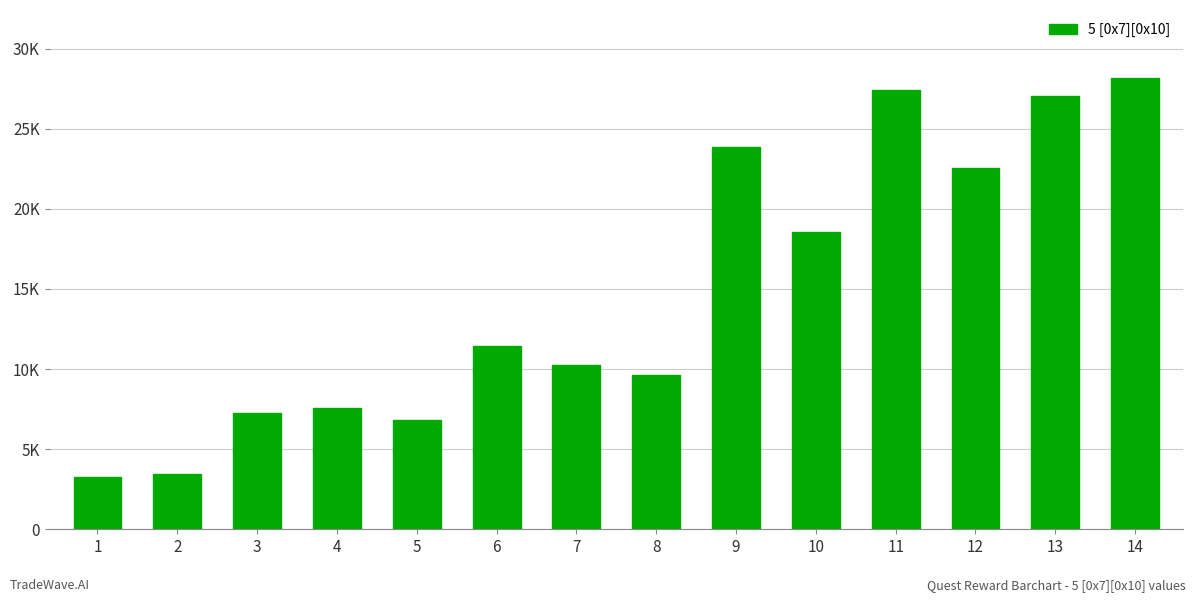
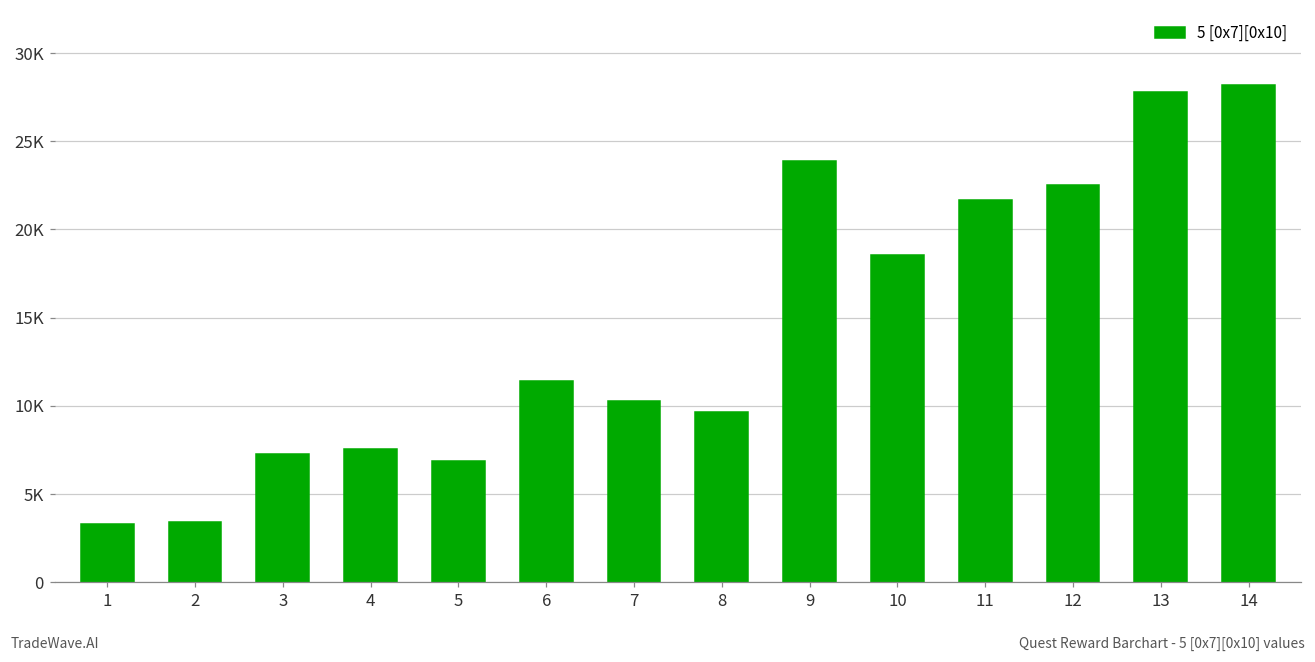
  {
    "1": 3300,
    "2": 3400,
    "3": 7300,
    "4": 7600,
    "5": 6800,
    "6": 11400,
    "7": 10300,
    "8": 9700,
    "9": 23900,
    "10": 18500,
-   "11": 27400,
+   "11": 21700,
    "12": 22600,
-   "13": 27100,
+   "13": 27800,
    "14": 28200
  }
